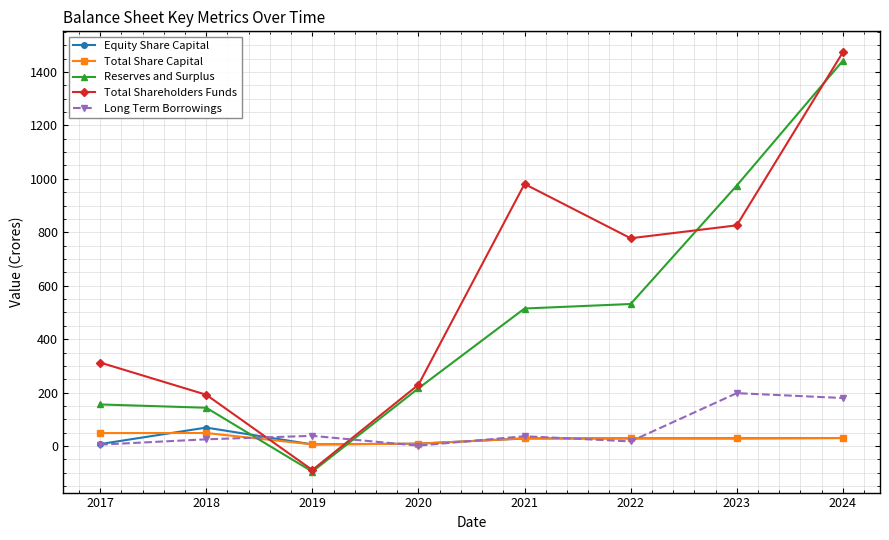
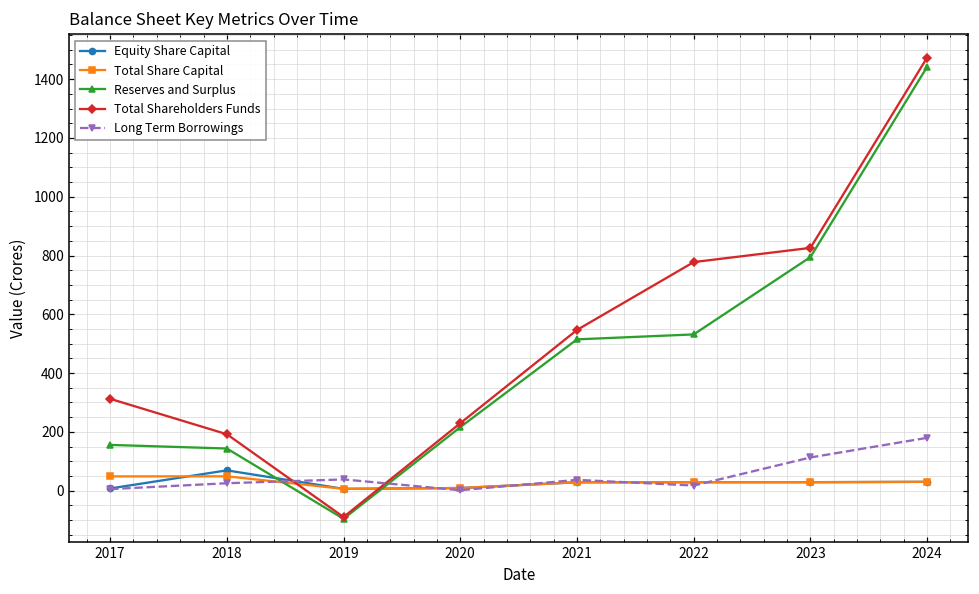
  {
    "Equity Share Capital": {
      "2018": 70
    },
    "Total Share Capital": {
      "2017": 50,
      "2018": 50
    },
    "Reserves and Surplus": {
      "2017": 160,
      "2018": 140,
      "2020": 220,
      "2021": 510,
      "2022": 530,
-     "2023": 970,
+     "2023": 790,
      "2024": 1440
    },
    "Total Shareholders Funds": {
      "2017": 310,
      "2018": 190,
      "2020": 230,
-     "2021": 980,
+     "2021": 550,
      "2022": 780,
      "2023": 830,
      "2024": 1470
    },
    "Long Term Borrowings": {
      "2018": 30,
      "2019": 40,
      "2022": 20,
-     "2023": 200,
+     "2023": 110,
      "2024": 180
    }
  }
